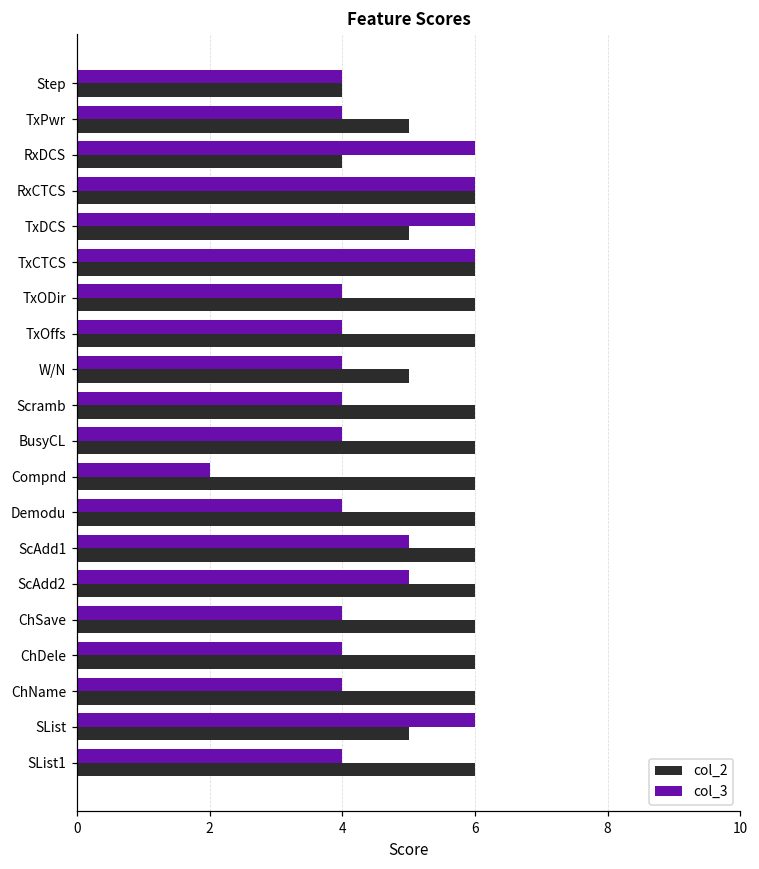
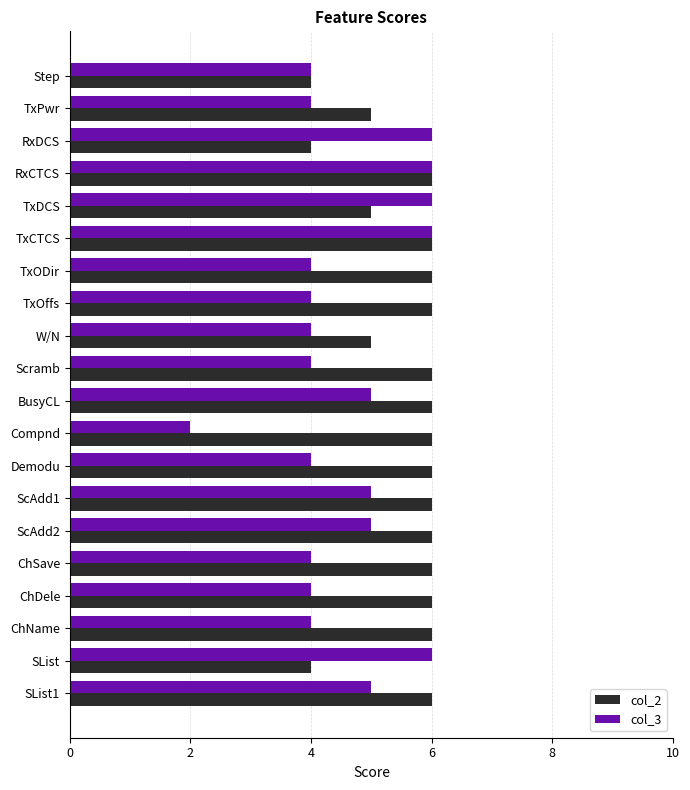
  {
    "col_2": {
      "Step": 4,
      "TxPwr": 5,
      "RxDCS": 4,
      "RxCTCS": 6,
      "TxDCS": 5,
      "TxCTCS": 6,
      "TxODir": 6,
      "TxOffs": 6,
      "W/N": 5,
      "Scramb": 6,
      "BusyCL": 6,
      "Compnd": 6,
      "Demodu": 6,
      "ScAdd1": 6,
      "ScAdd2": 6,
      "ChSave": 6,
      "ChDele": 6,
      "ChName": 6,
-     "SList": 5,
+     "SList": 4,
      "SList1": 6
    },
    "col_3": {
      "Step": 4,
      "TxPwr": 4,
      "RxDCS": 6,
      "RxCTCS": 6,
      "TxDCS": 6,
      "TxCTCS": 6,
      "TxODir": 4,
      "TxOffs": 4,
      "W/N": 4,
      "Scramb": 4,
-     "BusyCL": 4,
+     "BusyCL": 5,
      "Compnd": 2,
      "Demodu": 4,
      "ScAdd1": 5,
      "ScAdd2": 5,
      "ChSave": 4,
      "ChDele": 4,
      "ChName": 4,
      "SList": 6,
-     "SList1": 4
+     "SList1": 5
    }
  }
